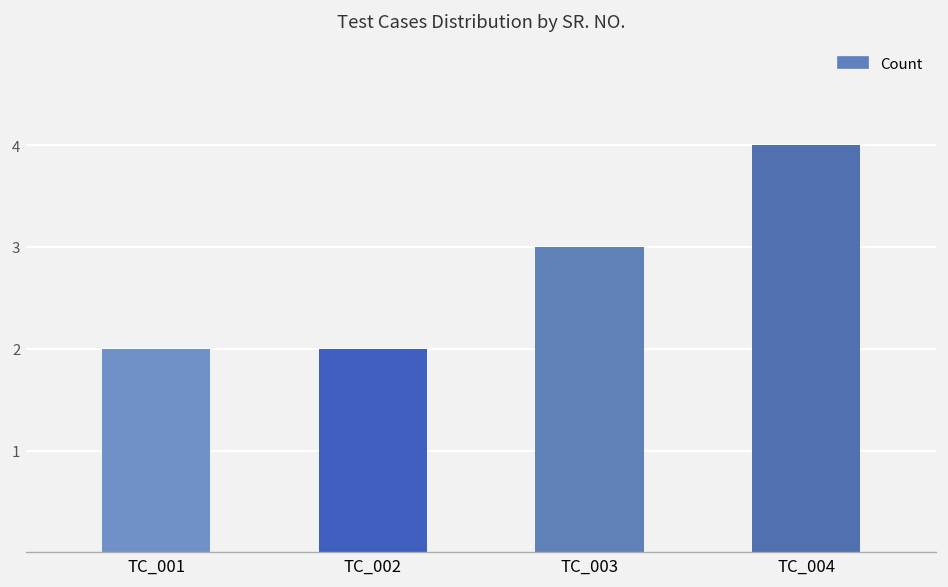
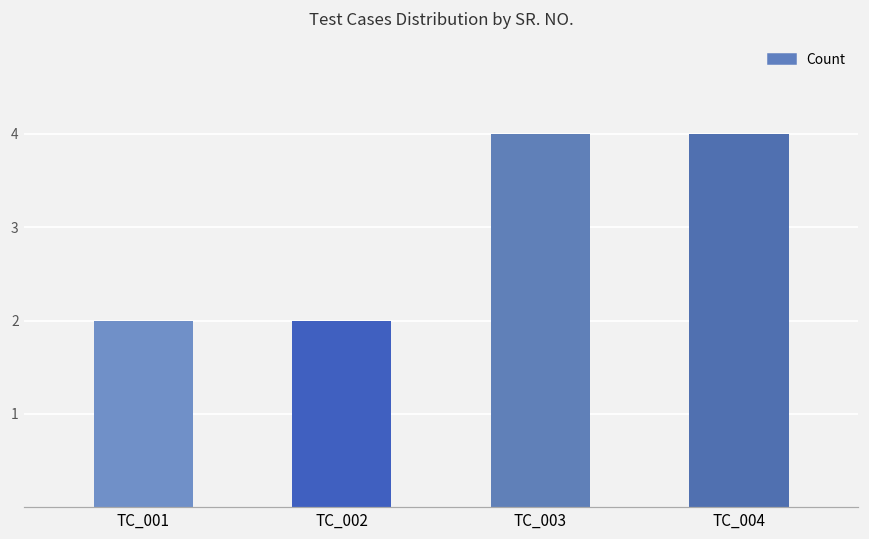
  {
    "TC_001": 2,
    "TC_002": 2,
-   "TC_003": 3,
+   "TC_003": 4,
    "TC_004": 4
  }
